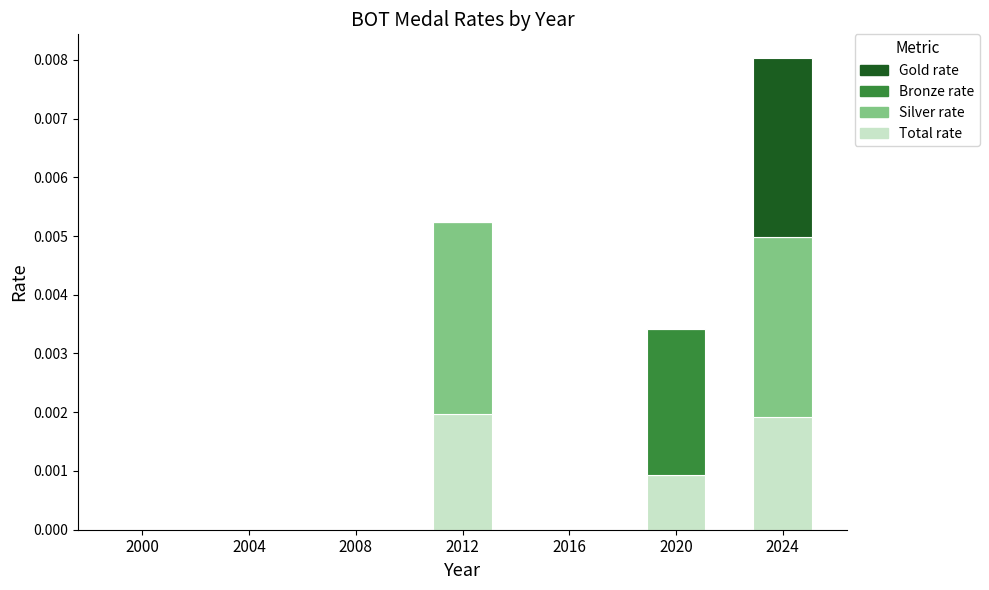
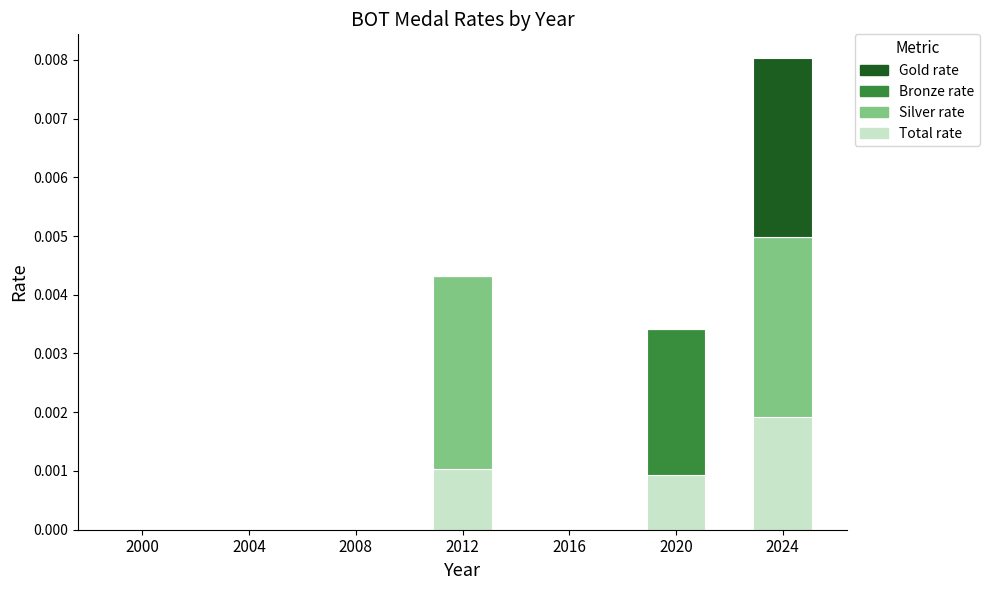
  {
    "Total rate": {
      "2000": 0.0000,
      "2004": 0.0000,
      "2008": 0.0000,
-     "2012": 0.0020,
+     "2012": 0.0010,
      "2016": 0.0000,
      "2020": 0.0009,
      "2024": 0.0019
    },
    "Silver rate": {
      "2000": 0.0000,
      "2004": 0.0000,
      "2008": 0.0000,
      "2012": 0.0033,
      "2016": 0.0000,
      "2020": 0.0000,
      "2024": 0.0031
    },
    "Bronze rate": {
      "2000": 0.0000,
      "2004": 0.0000,
      "2008": 0.0000,
      "2012": 0.0000,
      "2016": 0.0000,
      "2020": 0.0025,
      "2024": 0.0000
    },
    "Gold rate": {
      "2000": 0.0000,
      "2004": 0.0000,
      "2008": 0.0000,
      "2012": 0.0000,
      "2016": 0.0000,
      "2020": 0.0000,
      "2024": 0.0030
    }
  }
